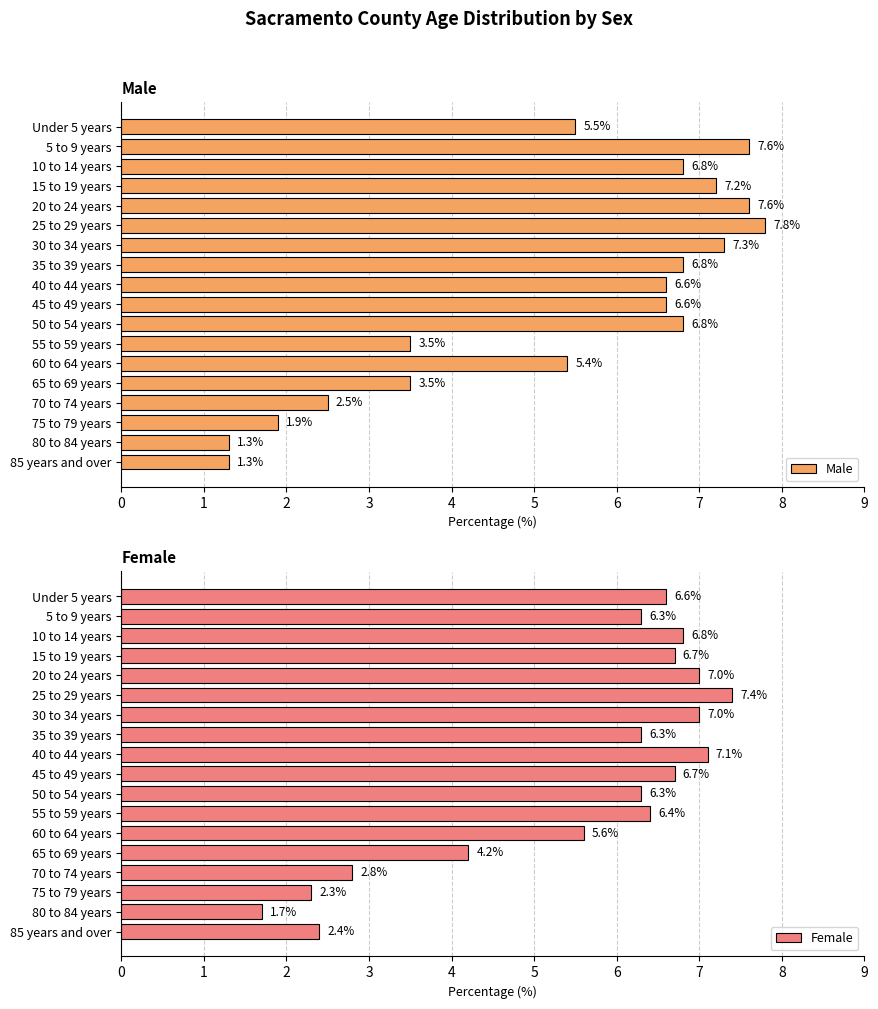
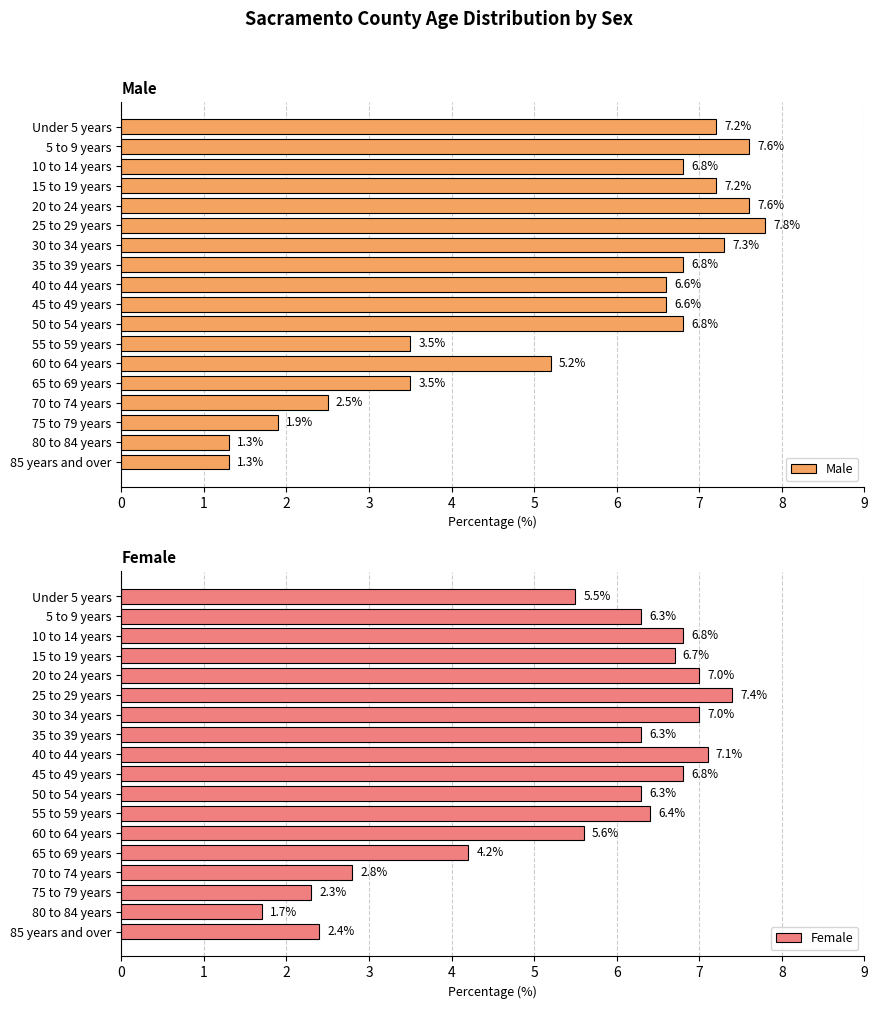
  {
    "Male": {
-     "Under 5 years": "5.5%",
+     "Under 5 years": "7.2%",
      "5 to 9 years": "7.6%",
      "10 to 14 years": "6.8%",
      "15 to 19 years": "7.2%",
      "20 to 24 years": "7.6%",
      "25 to 29 years": "7.8%",
      "30 to 34 years": "7.3%",
      "35 to 39 years": "6.8%",
      "40 to 44 years": "6.6%",
      "45 to 49 years": "6.6%",
      "50 to 54 years": "6.8%",
      "55 to 59 years": "3.5%",
-     "60 to 64 years": "5.4%",
+     "60 to 64 years": "5.2%",
      "65 to 69 years": "3.5%",
      "70 to 74 years": "2.5%",
      "75 to 79 years": "1.9%",
      "80 to 84 years": "1.3%",
      "85 years and over": "1.3%"
    },
    "Female": {
-     "Under 5 years": "6.6%",
+     "Under 5 years": "5.5%",
      "5 to 9 years": "6.3%",
      "10 to 14 years": "6.8%",
      "15 to 19 years": "6.7%",
      "20 to 24 years": "7.0%",
      "25 to 29 years": "7.4%",
      "30 to 34 years": "7.0%",
      "35 to 39 years": "6.3%",
      "40 to 44 years": "7.1%",
-     "45 to 49 years": "6.7%",
+     "45 to 49 years": "6.8%",
      "50 to 54 years": "6.3%",
      "55 to 59 years": "6.4%",
      "60 to 64 years": "5.6%",
      "65 to 69 years": "4.2%",
      "70 to 74 years": "2.8%",
      "75 to 79 years": "2.3%",
      "80 to 84 years": "1.7%",
      "85 years and over": "2.4%"
    }
  }
